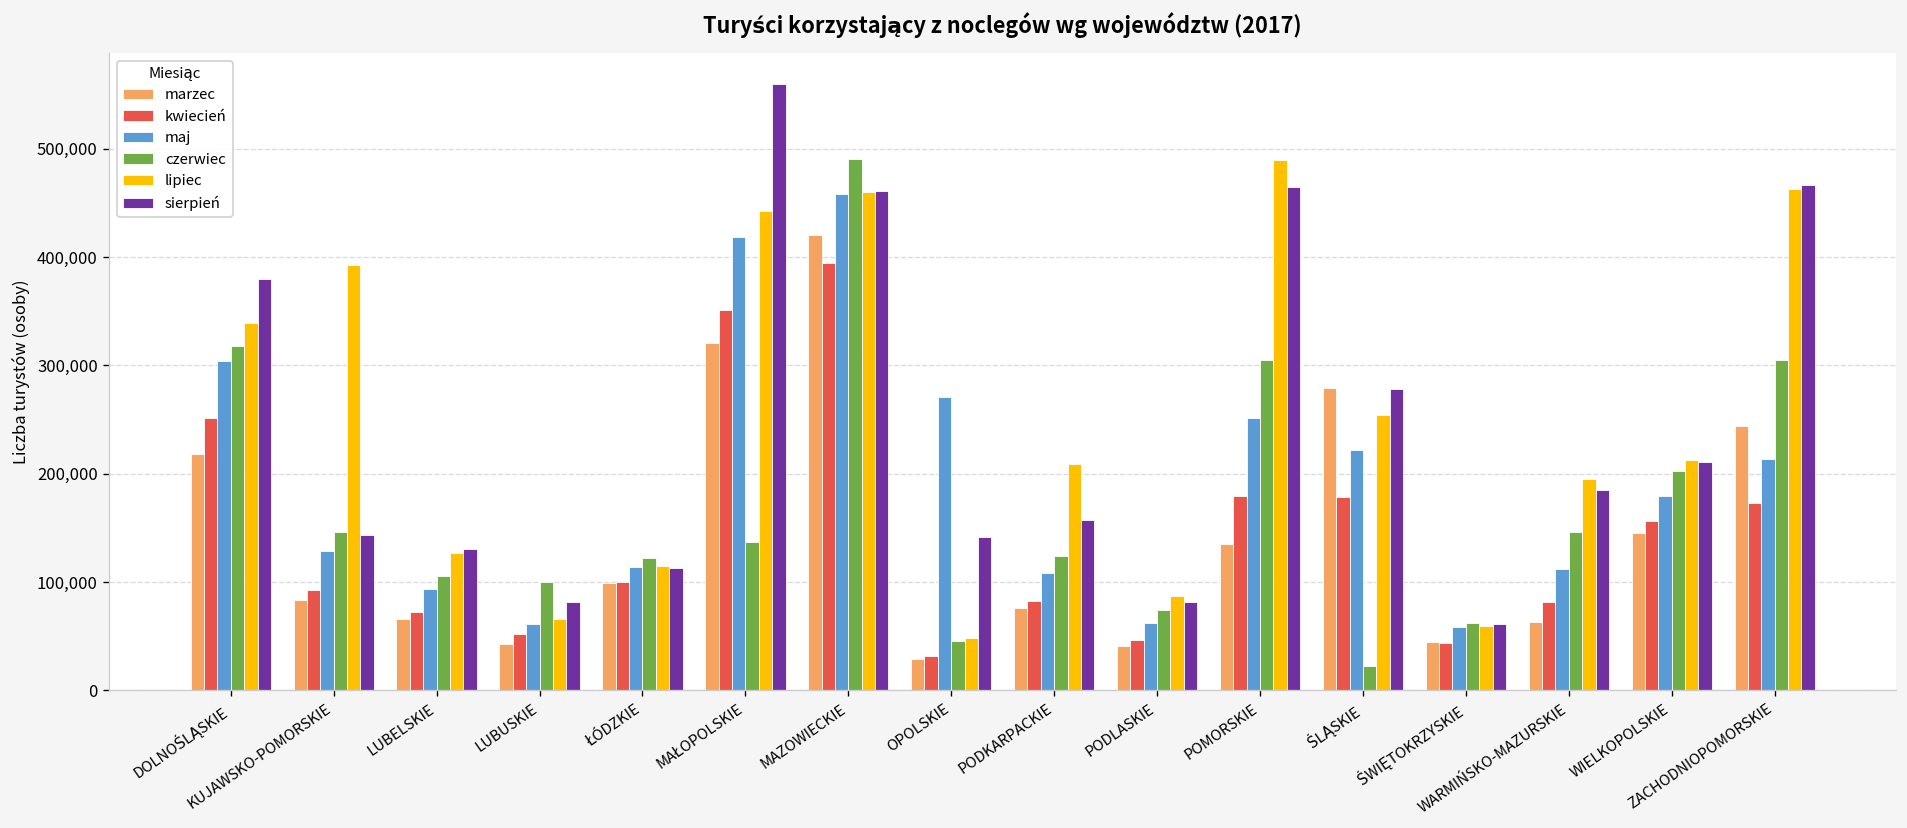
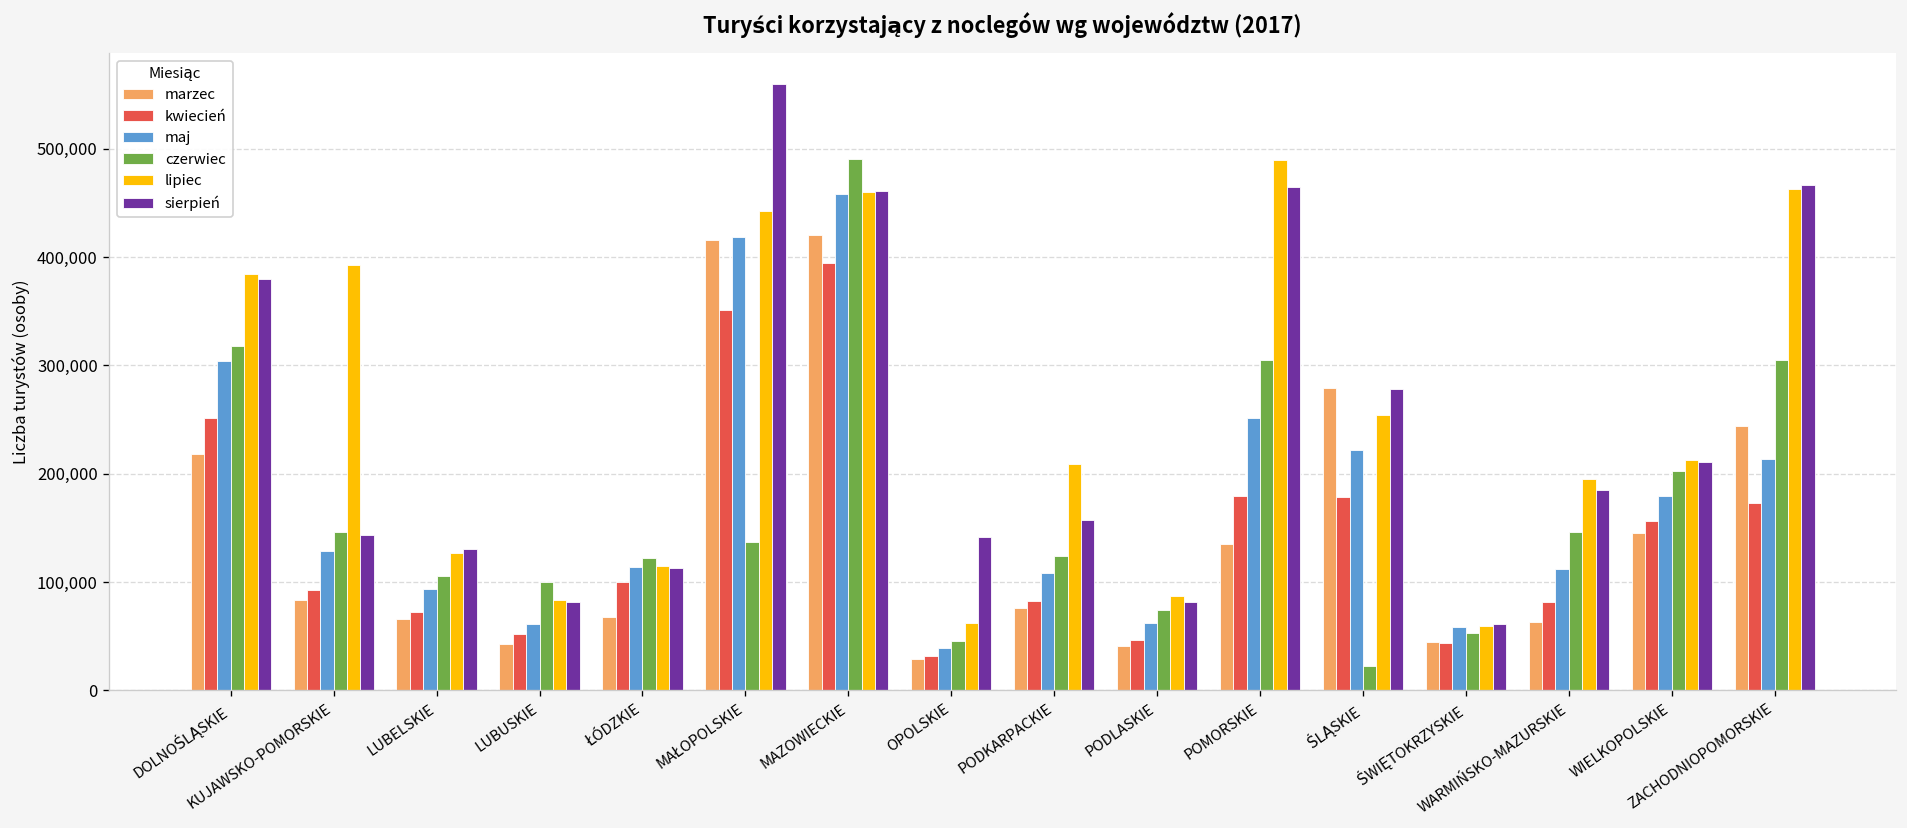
  {
    "marzec": {
      "DOLNOŚLĄSKIE": "220,000",
      "KUJAWSKO-POMORSKIE": "80,000",
      "LUBELSKIE": "70,000",
      "LUBUSKIE": "40,000",
-     "ŁÓDZKIE": "100,000",
-     "MAŁOPOLSKIE": "320,000",
+     "ŁÓDZKIE": "70,000",
+     "MAŁOPOLSKIE": "420,000",
      "MAZOWIECKIE": "420,000",
      "OPOLSKIE": "30,000",
      "PODKARPACKIE": "80,000",
      "PODLASKIE": "40,000",
      "POMORSKIE": "130,000",
      "ŚLĄSKIE": "280,000",
      "ŚWIĘTOKRZYSKIE": "40,000",
      "WARMIŃSKO-MAZURSKIE": "60,000",
      "WIELKOPOLSKIE": "140,000",
      "ZACHODNIOPOMORSKIE": "240,000"
    },
    "kwiecień": {
      "DOLNOŚLĄSKIE": "250,000",
      "KUJAWSKO-POMORSKIE": "90,000",
      "LUBELSKIE": "70,000",
      "LUBUSKIE": "50,000",
      "ŁÓDZKIE": "100,000",
      "MAŁOPOLSKIE": "350,000",
      "MAZOWIECKIE": "390,000",
      "OPOLSKIE": "30,000",
      "PODKARPACKIE": "80,000",
      "PODLASKIE": "50,000",
      "POMORSKIE": "180,000",
      "ŚLĄSKIE": "180,000",
      "ŚWIĘTOKRZYSKIE": "40,000",
      "WARMIŃSKO-MAZURSKIE": "80,000",
      "WIELKOPOLSKIE": "160,000",
      "ZACHODNIOPOMORSKIE": "170,000"
    },
    "maj": {
      "DOLNOŚLĄSKIE": "300,000",
      "KUJAWSKO-POMORSKIE": "130,000",
      "LUBELSKIE": "90,000",
      "LUBUSKIE": "60,000",
      "ŁÓDZKIE": "110,000",
      "MAŁOPOLSKIE": "420,000",
      "MAZOWIECKIE": "460,000",
-     "OPOLSKIE": "270,000",
+     "OPOLSKIE": "40,000",
      "PODKARPACKIE": "110,000",
      "PODLASKIE": "60,000",
      "POMORSKIE": "250,000",
      "ŚLĄSKIE": "220,000",
      "ŚWIĘTOKRZYSKIE": "60,000",
      "WARMIŃSKO-MAZURSKIE": "110,000",
      "WIELKOPOLSKIE": "180,000",
      "ZACHODNIOPOMORSKIE": "210,000"
    },
    "czerwiec": {
      "DOLNOŚLĄSKIE": "320,000",
      "KUJAWSKO-POMORSKIE": "150,000",
      "LUBELSKIE": "110,000",
      "LUBUSKIE": "100,000",
      "ŁÓDZKIE": "120,000",
      "MAŁOPOLSKIE": "140,000",
      "MAZOWIECKIE": "490,000",
      "OPOLSKIE": "50,000",
      "PODKARPACKIE": "120,000",
      "PODLASKIE": "70,000",
      "POMORSKIE": "300,000",
      "ŚLĄSKIE": "20,000",
-     "ŚWIĘTOKRZYSKIE": "60,000",
+     "ŚWIĘTOKRZYSKIE": "50,000",
      "WARMIŃSKO-MAZURSKIE": "150,000",
      "WIELKOPOLSKIE": "200,000",
      "ZACHODNIOPOMORSKIE": "310,000"
    },
    "lipiec": {
-     "DOLNOŚLĄSKIE": "340,000",
+     "DOLNOŚLĄSKIE": "380,000",
      "KUJAWSKO-POMORSKIE": "390,000",
      "LUBELSKIE": "130,000",
-     "LUBUSKIE": "70,000",
+     "LUBUSKIE": "80,000",
      "ŁÓDZKIE": "120,000",
      "MAŁOPOLSKIE": "440,000",
      "MAZOWIECKIE": "460,000",
-     "OPOLSKIE": "50,000",
+     "OPOLSKIE": "60,000",
      "PODKARPACKIE": "210,000",
      "PODLASKIE": "90,000",
      "POMORSKIE": "490,000",
      "ŚLĄSKIE": "250,000",
      "ŚWIĘTOKRZYSKIE": "60,000",
      "WARMIŃSKO-MAZURSKIE": "190,000",
      "WIELKOPOLSKIE": "210,000",
      "ZACHODNIOPOMORSKIE": "460,000"
    },
    "sierpień": {
      "DOLNOŚLĄSKIE": "380,000",
      "KUJAWSKO-POMORSKIE": "140,000",
      "LUBELSKIE": "130,000",
      "LUBUSKIE": "80,000",
      "ŁÓDZKIE": "110,000",
      "MAŁOPOLSKIE": "560,000",
      "MAZOWIECKIE": "460,000",
      "OPOLSKIE": "140,000",
      "PODKARPACKIE": "160,000",
      "PODLASKIE": "80,000",
      "POMORSKIE": "470,000",
      "ŚLĄSKIE": "280,000",
      "ŚWIĘTOKRZYSKIE": "60,000",
      "WARMIŃSKO-MAZURSKIE": "180,000",
      "WIELKOPOLSKIE": "210,000",
      "ZACHODNIOPOMORSKIE": "470,000"
    }
  }
